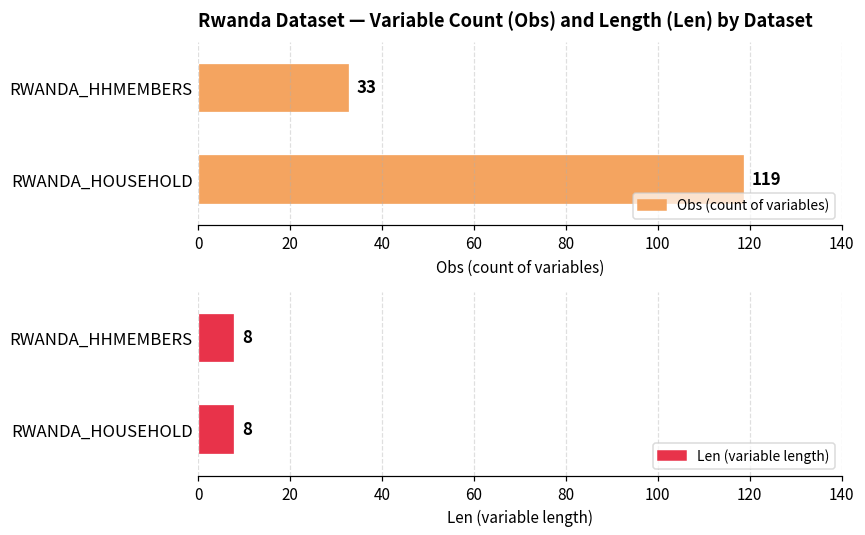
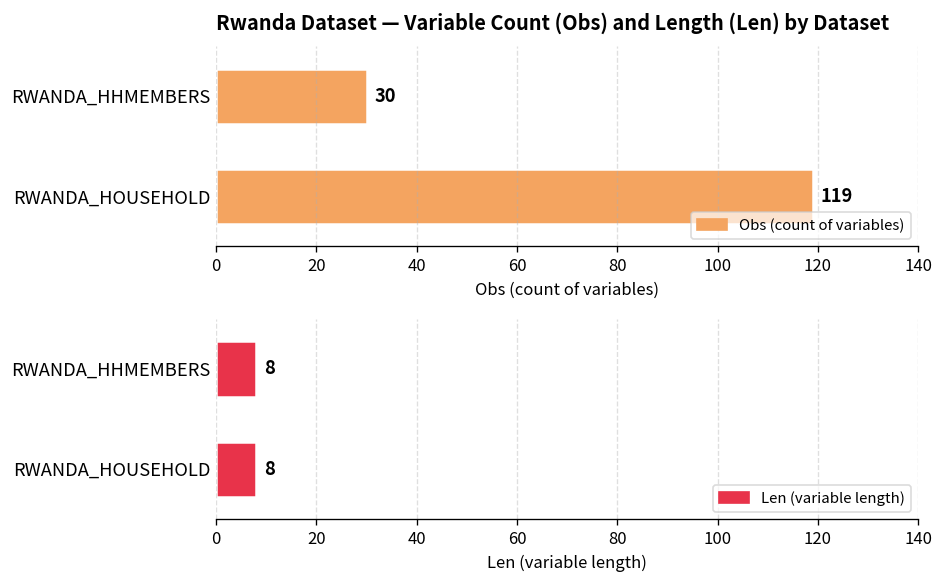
  {
    "Rwanda Dataset — Variable Count (Obs) and Length (Len) by Dataset": {
-     "RWANDA_HHMEMBERS": 33,
+     "RWANDA_HHMEMBERS": 30,
      "RWANDA_HOUSEHOLD": 119
    }
  }
